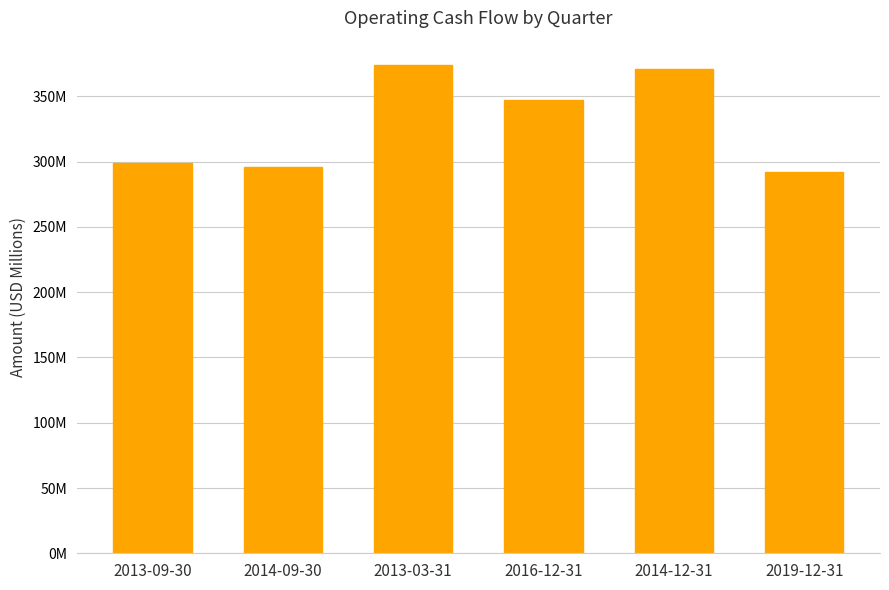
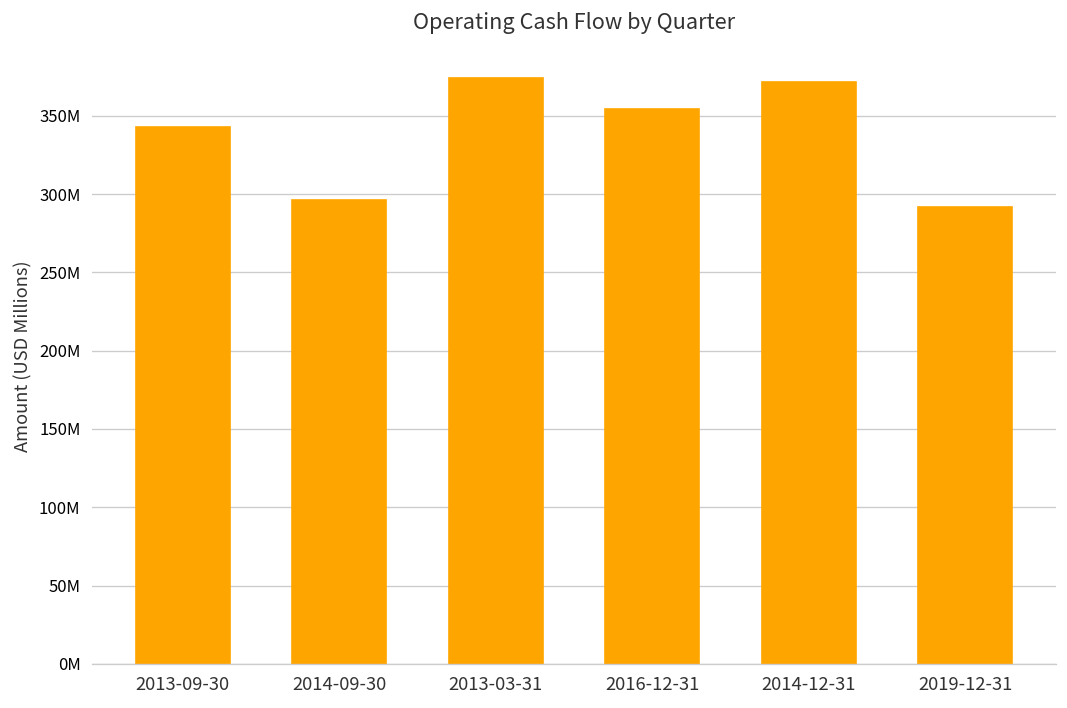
  {
-   "2013-09-30": 299000000,
+   "2013-09-30": 343000000,
    "2014-09-30": 296000000,
    "2013-03-31": 374000000,
-   "2016-12-31": 347000000,
+   "2016-12-31": 355000000,
    "2014-12-31": 371000000,
    "2019-12-31": 292000000
  }
